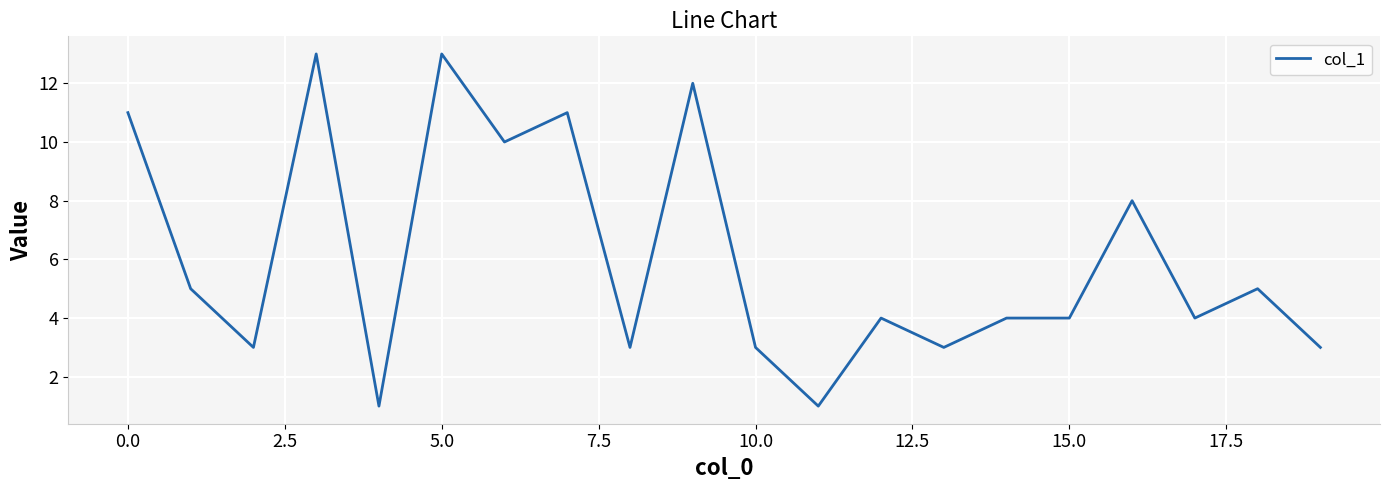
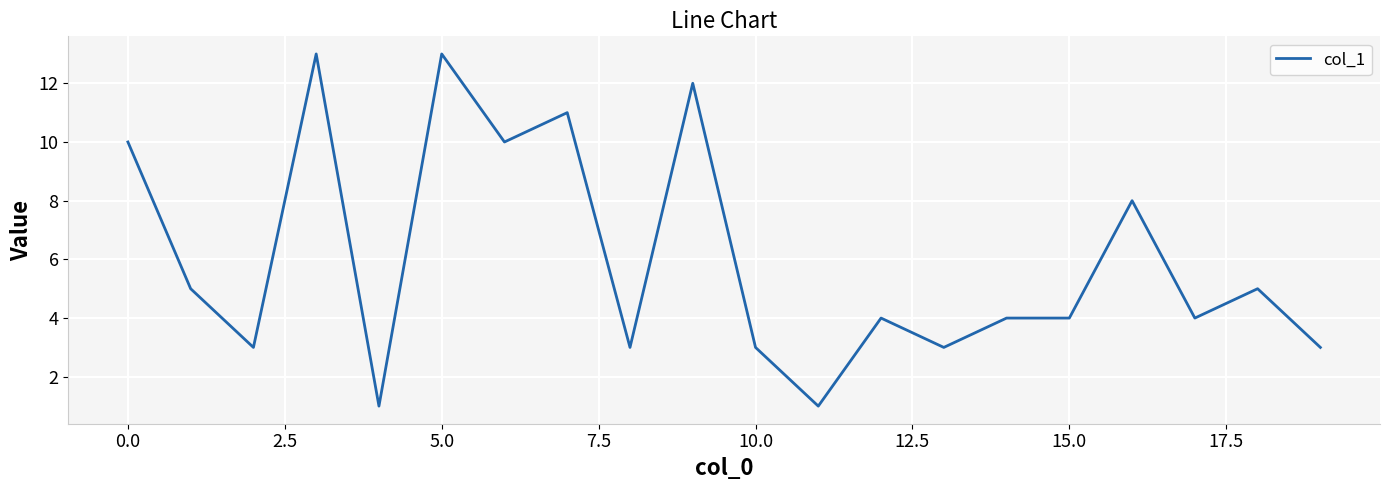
  {
-   "0.0": 11,
+   "0.0": 10,
    "5.0": 13,
    "10.0": 3,
    "15.0": 4
  }
